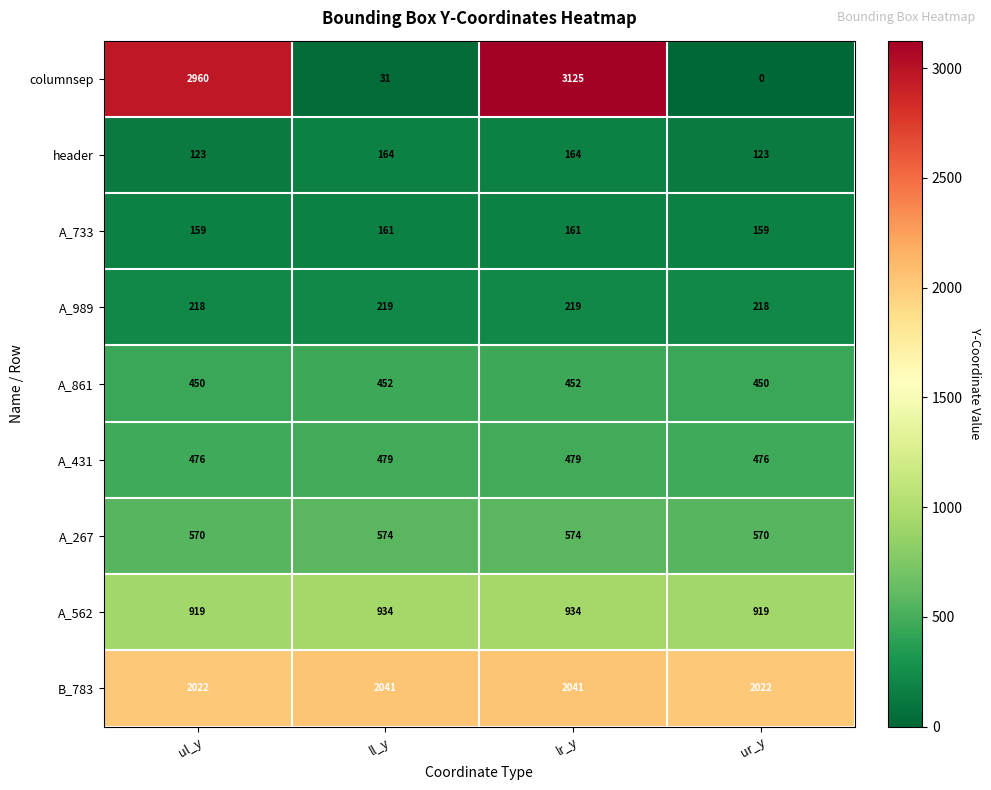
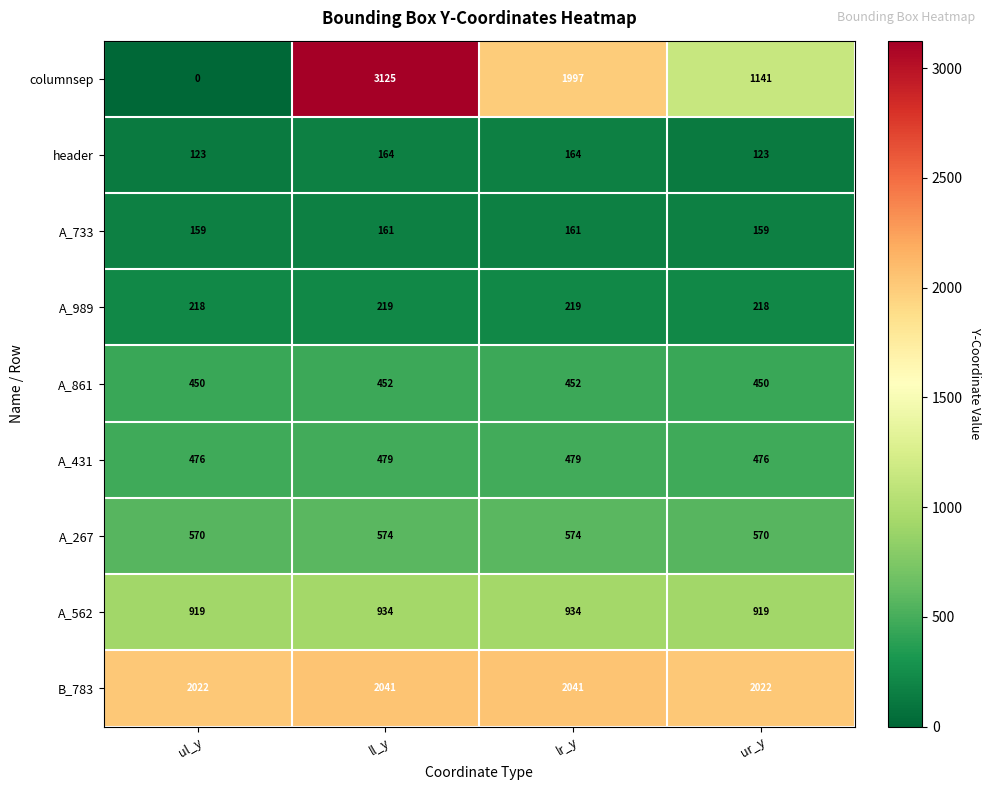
  {
    "columnsep": {
-     "ul_y": 2960,
-     "ll_y": 31,
-     "lr_y": 3125,
-     "ur_y": 0
+     "ul_y": 0,
+     "ll_y": 3125,
+     "lr_y": 1997,
+     "ur_y": 1141
    },
    "header": {
      "ul_y": 123,
      "ll_y": 164,
      "lr_y": 164,
      "ur_y": 123
    },
    "A_733": {
      "ul_y": 159,
      "ll_y": 161,
      "lr_y": 161,
      "ur_y": 159
    },
    "A_989": {
      "ul_y": 218,
      "ll_y": 219,
      "lr_y": 219,
      "ur_y": 218
    },
    "A_861": {
      "ul_y": 450,
      "ll_y": 452,
      "lr_y": 452,
      "ur_y": 450
    },
    "A_431": {
      "ul_y": 476,
      "ll_y": 479,
      "lr_y": 479,
      "ur_y": 476
    },
    "A_267": {
      "ul_y": 570,
      "ll_y": 574,
      "lr_y": 574,
      "ur_y": 570
    },
    "A_562": {
      "ul_y": 919,
      "ll_y": 934,
      "lr_y": 934,
      "ur_y": 919
    },
    "B_783": {
      "ul_y": 2022,
      "ll_y": 2041,
      "lr_y": 2041,
      "ur_y": 2022
    }
  }
